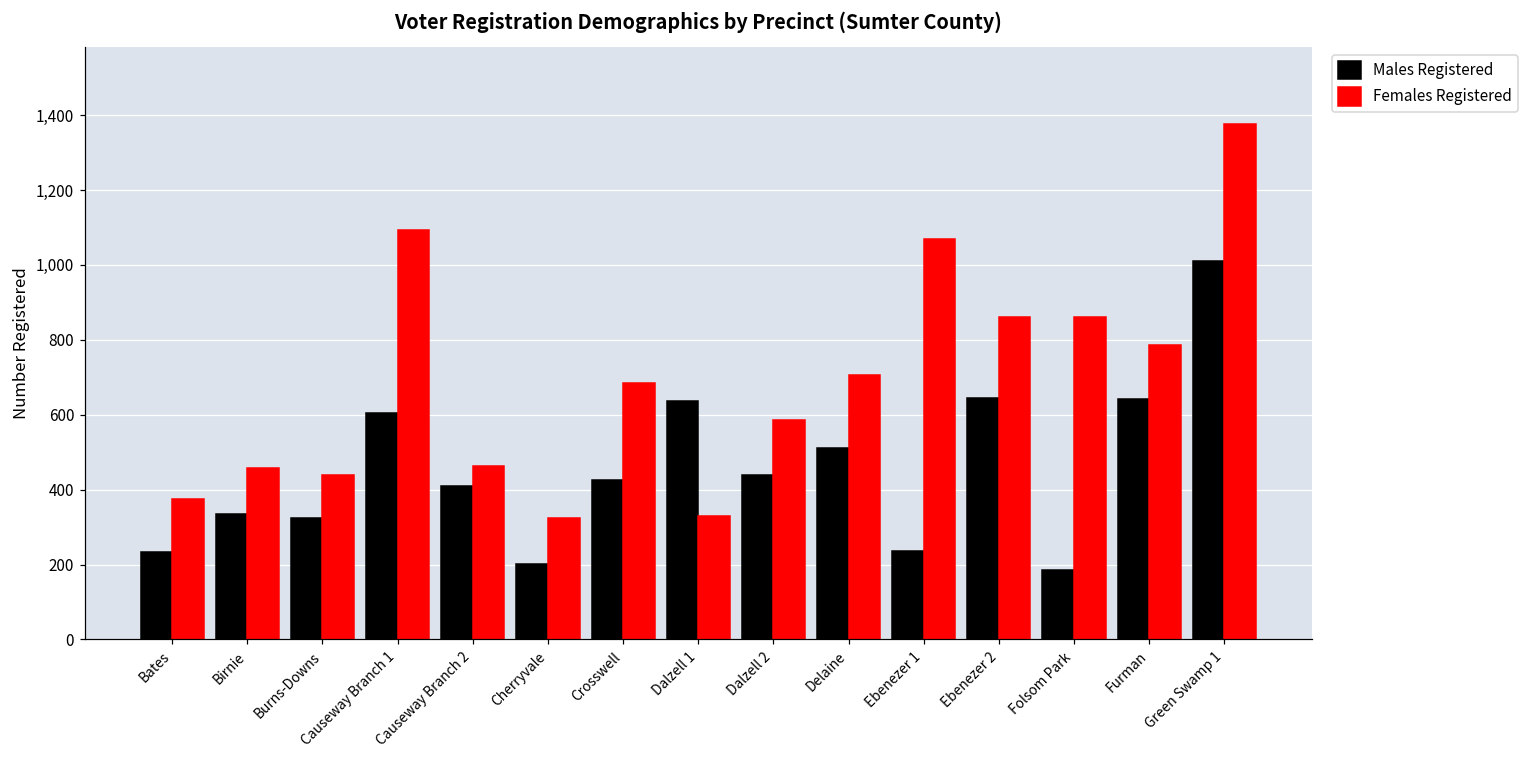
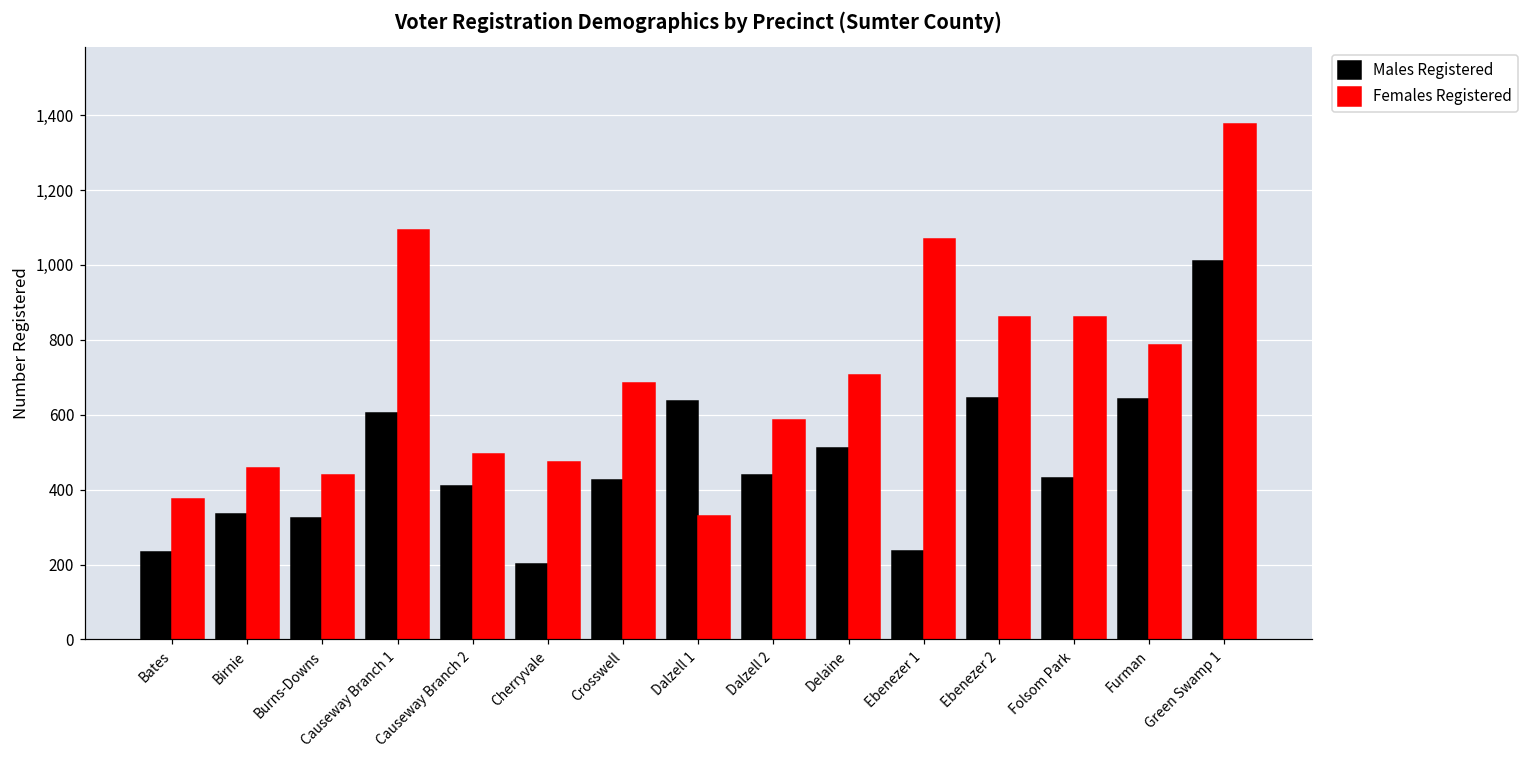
  {
    "Males Registered": {
      "Bates": "230",
      "Birnie": "330",
      "Burns-Downs": "320",
      "Causeway Branch 1": "610",
      "Causeway Branch 2": "410",
      "Cherryvale": "200",
      "Crosswell": "430",
      "Dalzell 1": "640",
      "Dalzell 2": "440",
      "Delaine": "510",
      "Ebenezer 1": "240",
      "Ebenezer 2": "650",
-     "Folsom Park": "190",
+     "Folsom Park": "430",
      "Furman": "640",
      "Green Swamp 1": "1,010"
    },
    "Females Registered": {
      "Bates": "380",
      "Birnie": "460",
      "Burns-Downs": "440",
      "Causeway Branch 1": "1,090",
-     "Causeway Branch 2": "460",
-     "Cherryvale": "320",
+     "Causeway Branch 2": "490",
+     "Cherryvale": "470",
      "Crosswell": "690",
      "Dalzell 1": "330",
      "Dalzell 2": "590",
      "Delaine": "710",
      "Ebenezer 1": "1,070",
      "Ebenezer 2": "860",
      "Folsom Park": "860",
      "Furman": "790",
      "Green Swamp 1": "1,380"
    }
  }
